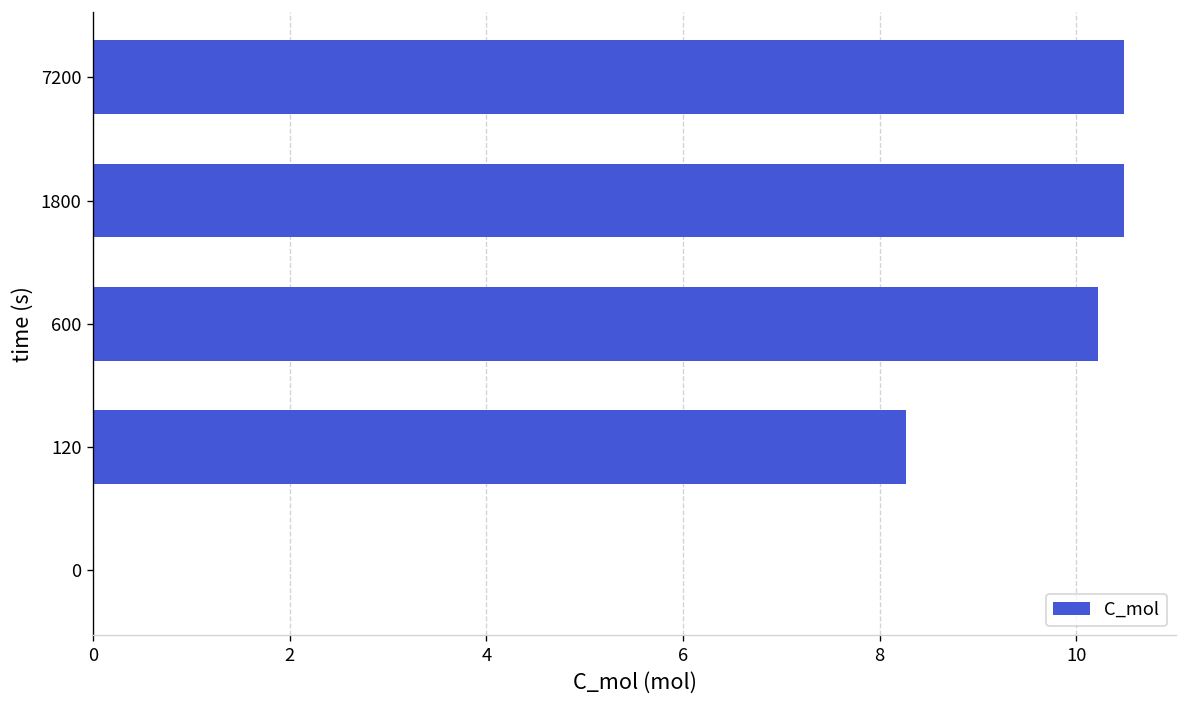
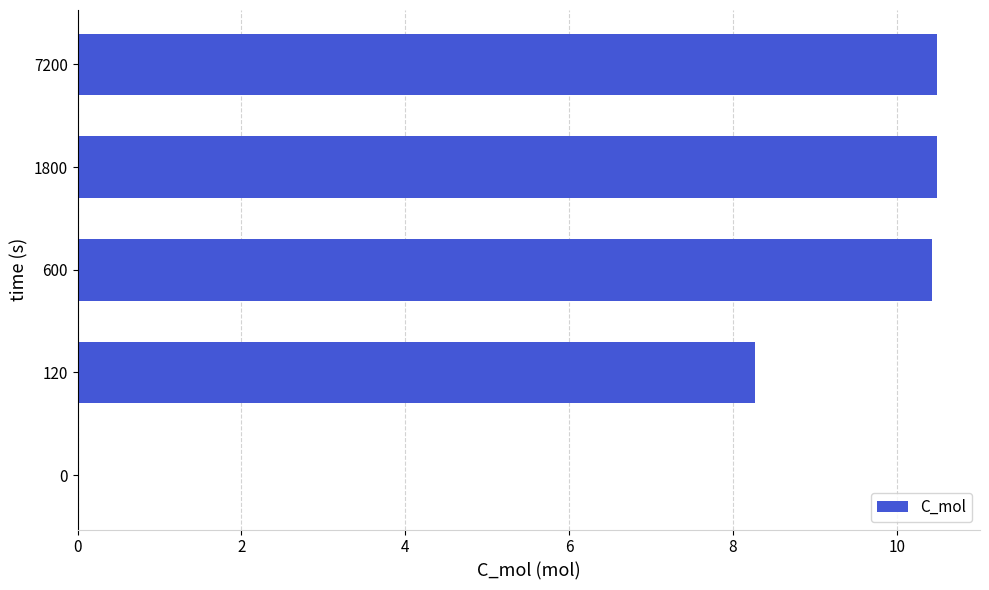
  {
    "7200": 10.5,
    "1800": 10.5,
-   "600": 10.2,
+   "600": 10.4,
    "120": 8.3,
    "0": 0.0
  }
